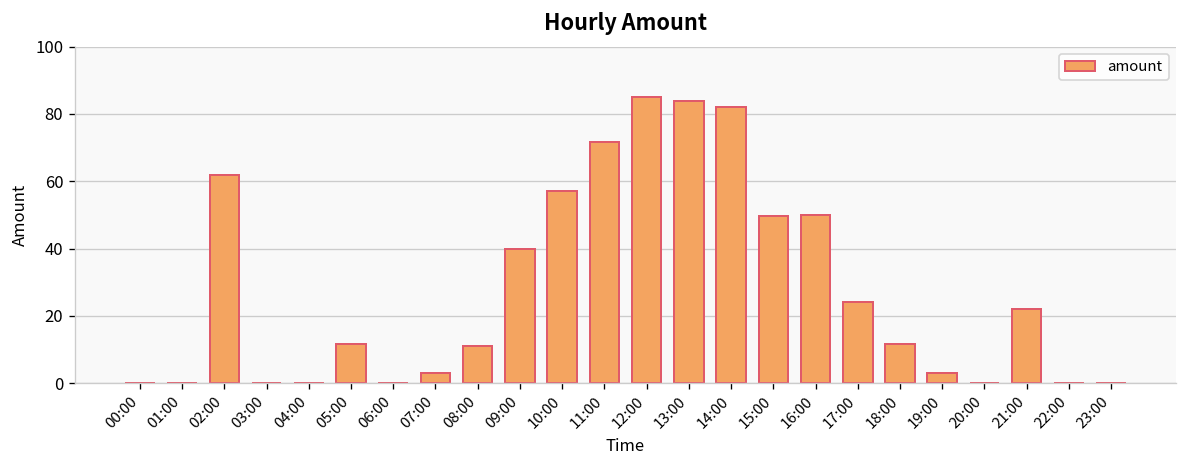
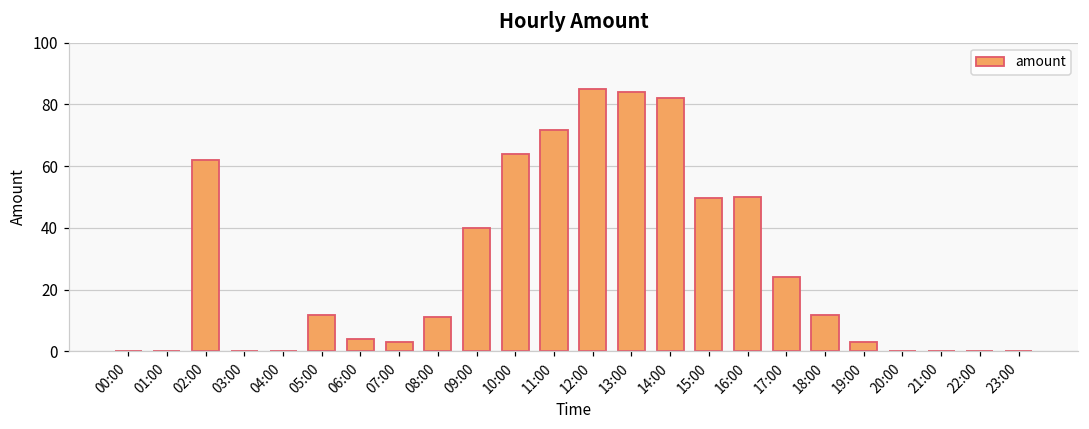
  {
    "00:00": 0,
    "01:00": 0,
    "02:00": 62,
    "03:00": 0,
    "04:00": 0,
    "05:00": 12,
-   "06:00": 0,
+   "06:00": 4,
    "07:00": 3,
    "08:00": 11,
    "09:00": 40,
-   "10:00": 57,
+   "10:00": 64,
    "11:00": 72,
    "12:00": 85,
    "13:00": 84,
    "14:00": 82,
    "15:00": 50,
    "16:00": 50,
    "17:00": 24,
    "18:00": 12,
    "19:00": 3,
    "20:00": 0,
-   "21:00": 22,
+   "21:00": 0,
    "22:00": 0,
    "23:00": 0
  }
